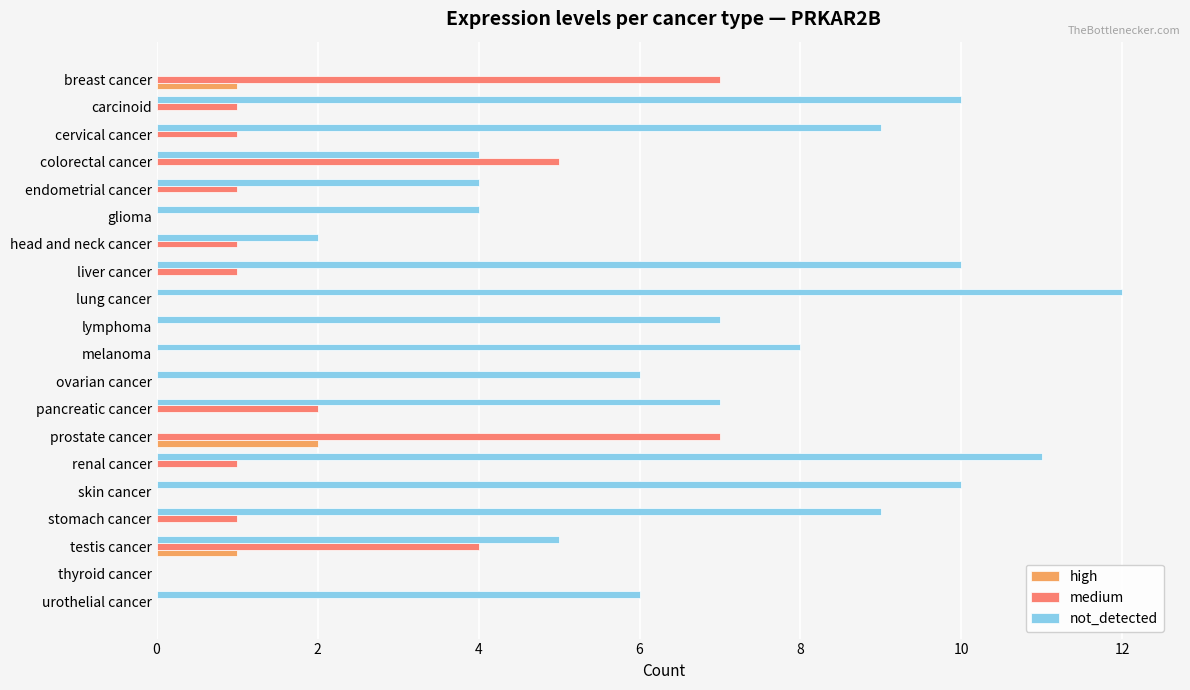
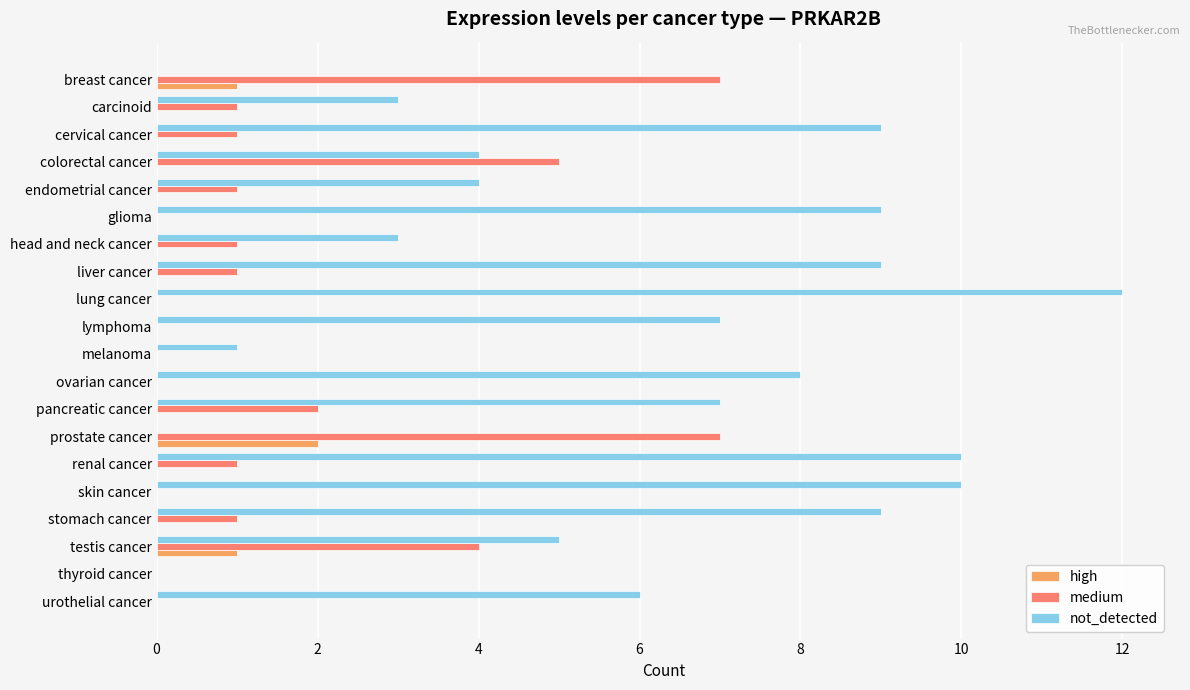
  {
    "not_detected": {
      "breast cancer": 0,
-     "carcinoid": 10,
+     "carcinoid": 3,
      "cervical cancer": 9,
      "colorectal cancer": 4,
      "endometrial cancer": 4,
-     "glioma": 4,
-     "head and neck cancer": 2,
-     "liver cancer": 10,
+     "glioma": 9,
+     "head and neck cancer": 3,
+     "liver cancer": 9,
      "lung cancer": 12,
      "lymphoma": 7,
-     "melanoma": 8,
-     "ovarian cancer": 6,
+     "melanoma": 1,
+     "ovarian cancer": 8,
      "pancreatic cancer": 7,
      "prostate cancer": 0,
-     "renal cancer": 11,
+     "renal cancer": 10,
      "skin cancer": 10,
      "stomach cancer": 9,
      "testis cancer": 5,
      "thyroid cancer": 0,
      "urothelial cancer": 6
    }
  }
